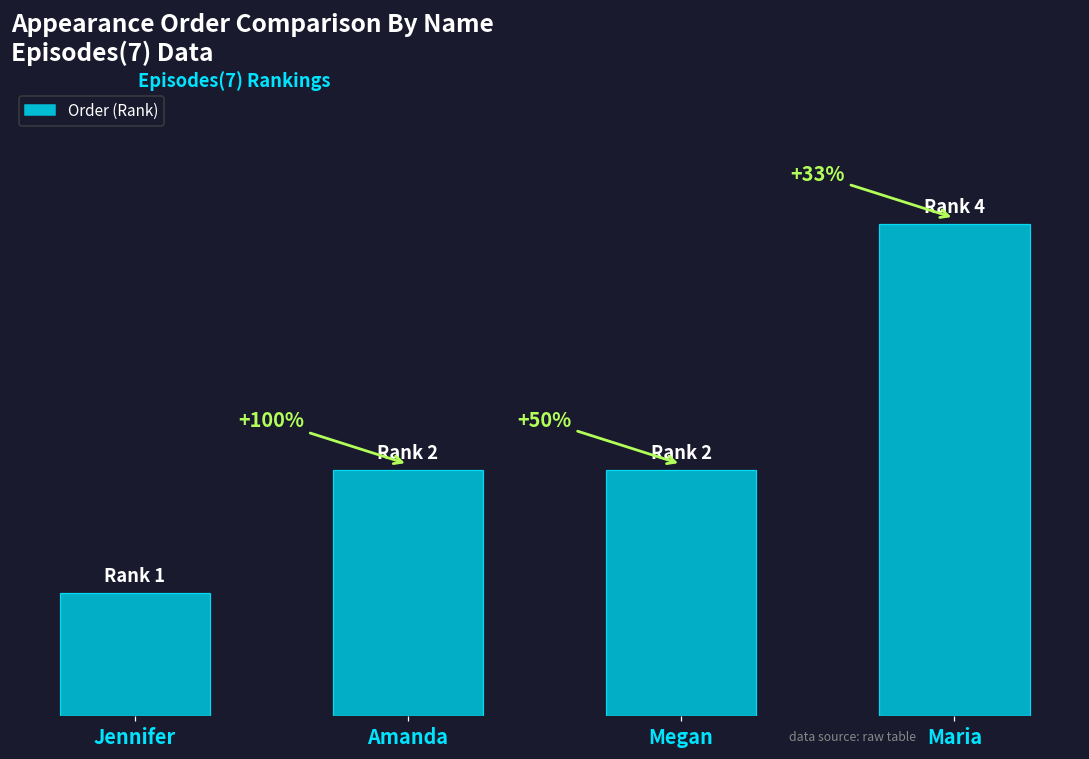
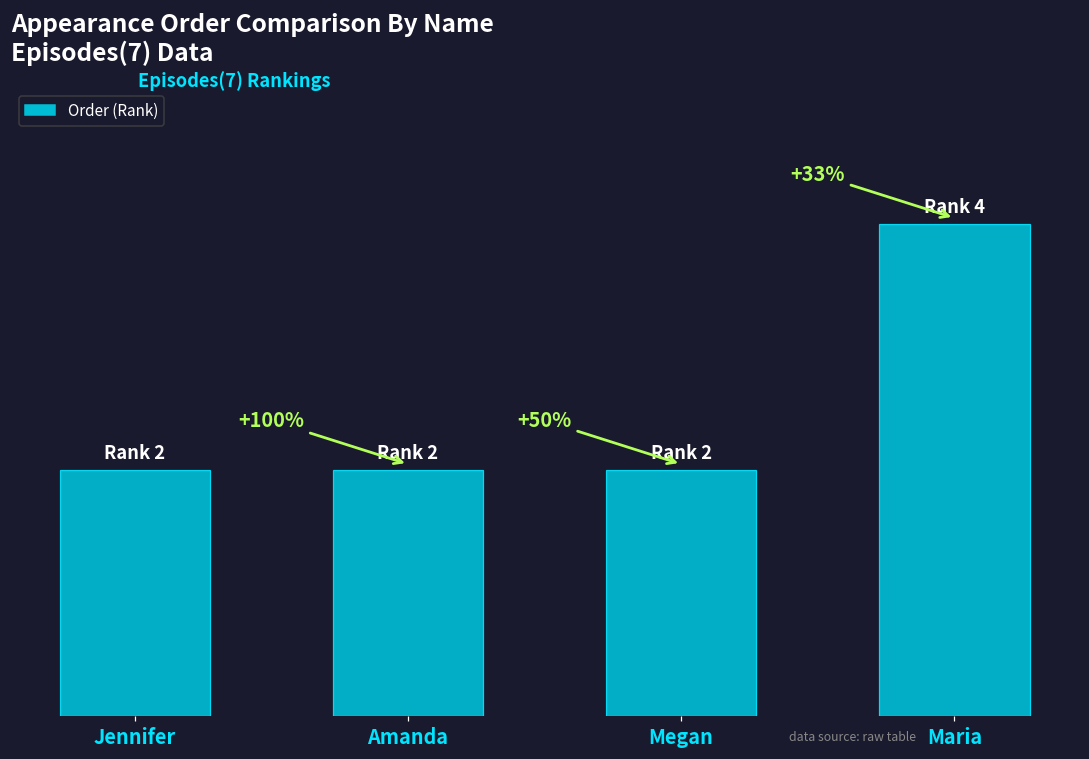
  {
-   "Jennifer": 1
+   "Jennifer": 2
  }
